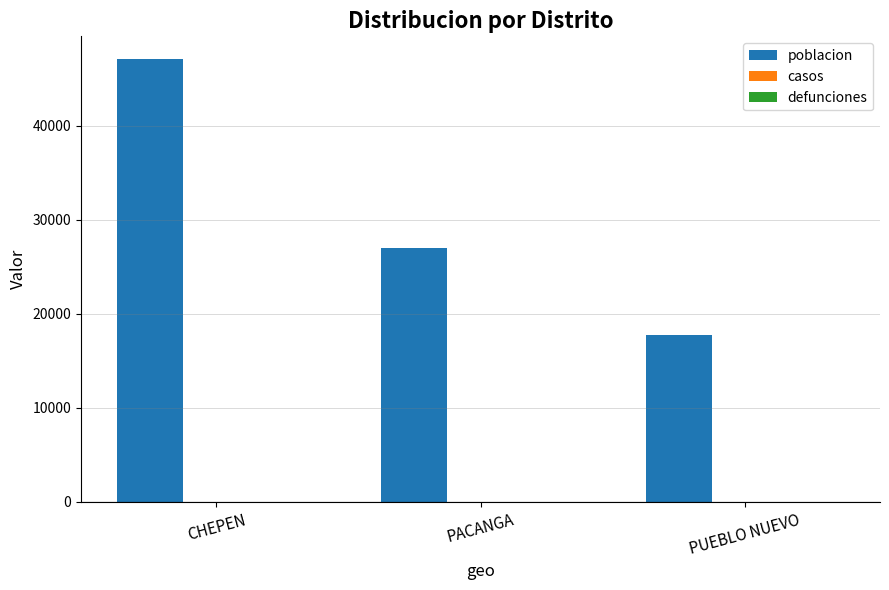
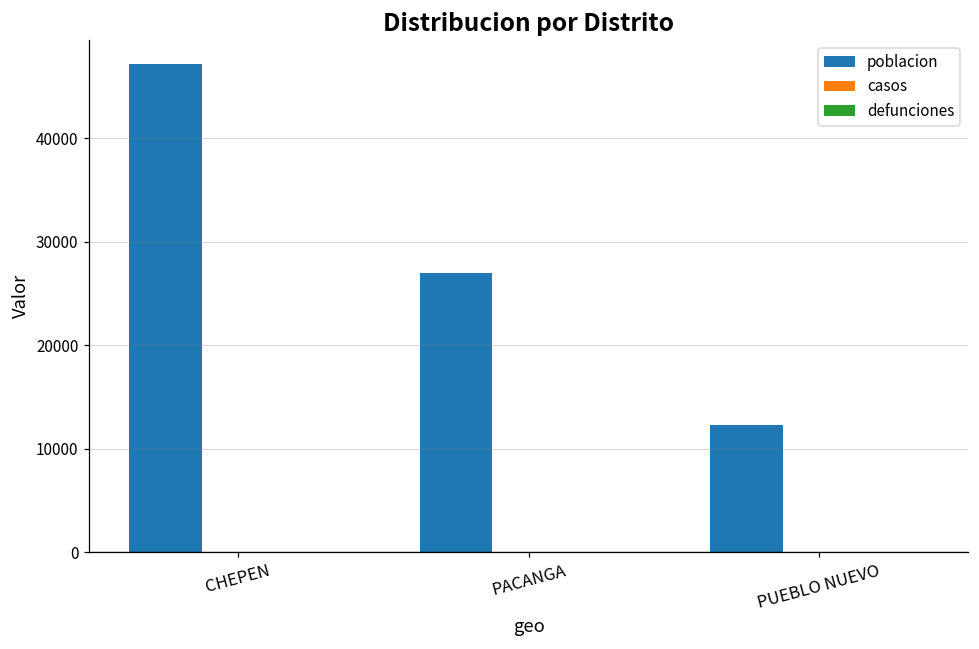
  {
    "poblacion": {
      "CHEPEN": 47000,
      "PACANGA": 27000,
-     "PUEBLO NUEVO": 18000
+     "PUEBLO NUEVO": 12000
    },
    "casos": {
      "CHEPEN": 0,
      "PACANGA": 0,
      "PUEBLO NUEVO": 0
    },
    "defunciones": {
      "CHEPEN": 0,
      "PACANGA": 0,
      "PUEBLO NUEVO": 0
    }
  }
